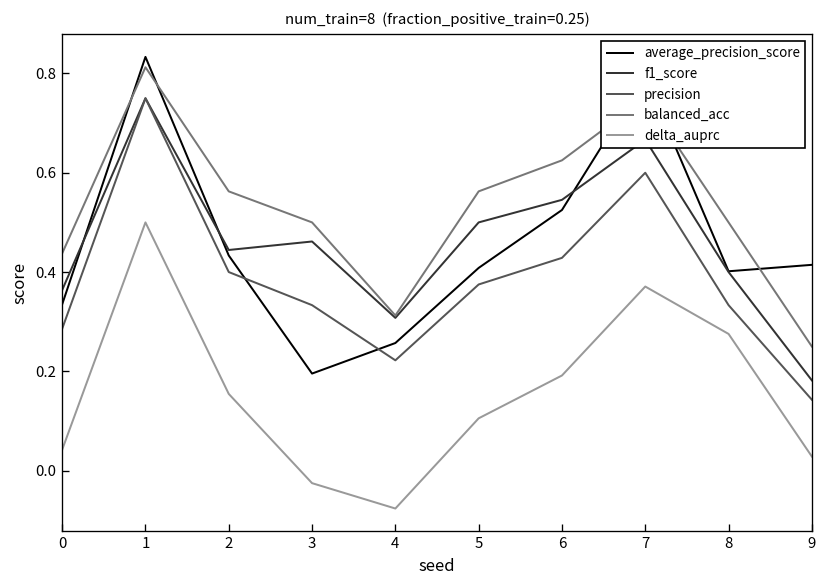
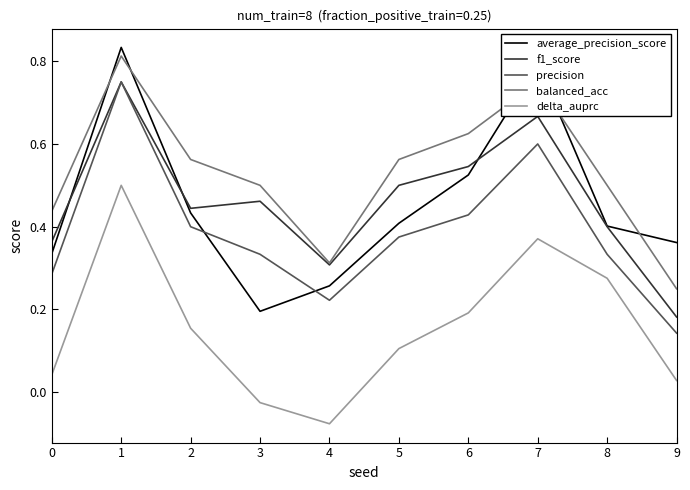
  {
    "average_precision_score": {
      "0": 0.33,
      "1": 0.83,
      "2": 0.43,
      "3": 0.20,
      "4": 0.26,
      "5": 0.41,
      "6": 0.53,
-     "9": 0.41
+     "9": 0.36
    }
  }
